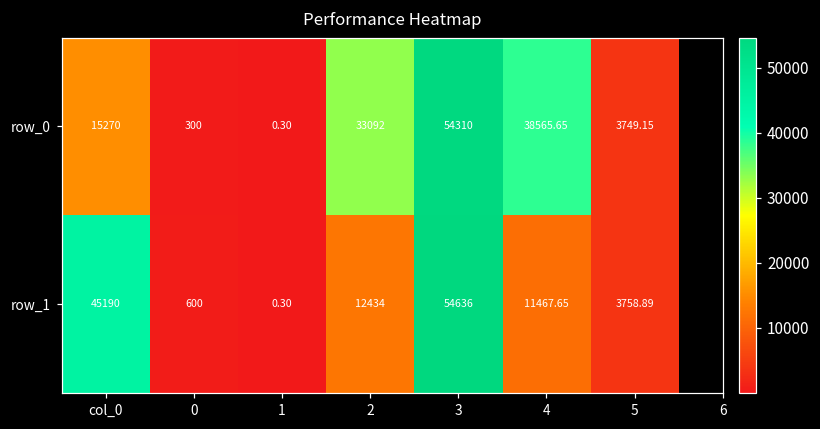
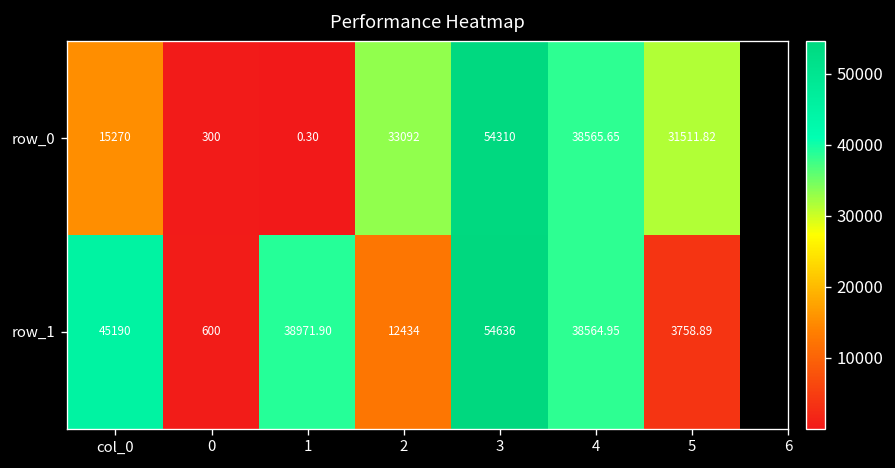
  {
    "row_0": {
      "col_0": 15270,
      "0": 300,
      "1": 0.30,
      "2": 33092,
      "3": 54310,
      "4": 38565.65,
-     "5": 3749.15
+     "5": 31511.82
    },
    "row_1": {
      "col_0": 45190,
      "0": 600,
-     "1": 0.30,
+     "1": 38971.90,
      "2": 12434,
      "3": 54636,
-     "4": 11467.65,
+     "4": 38564.95,
      "5": 3758.89
    }
  }
